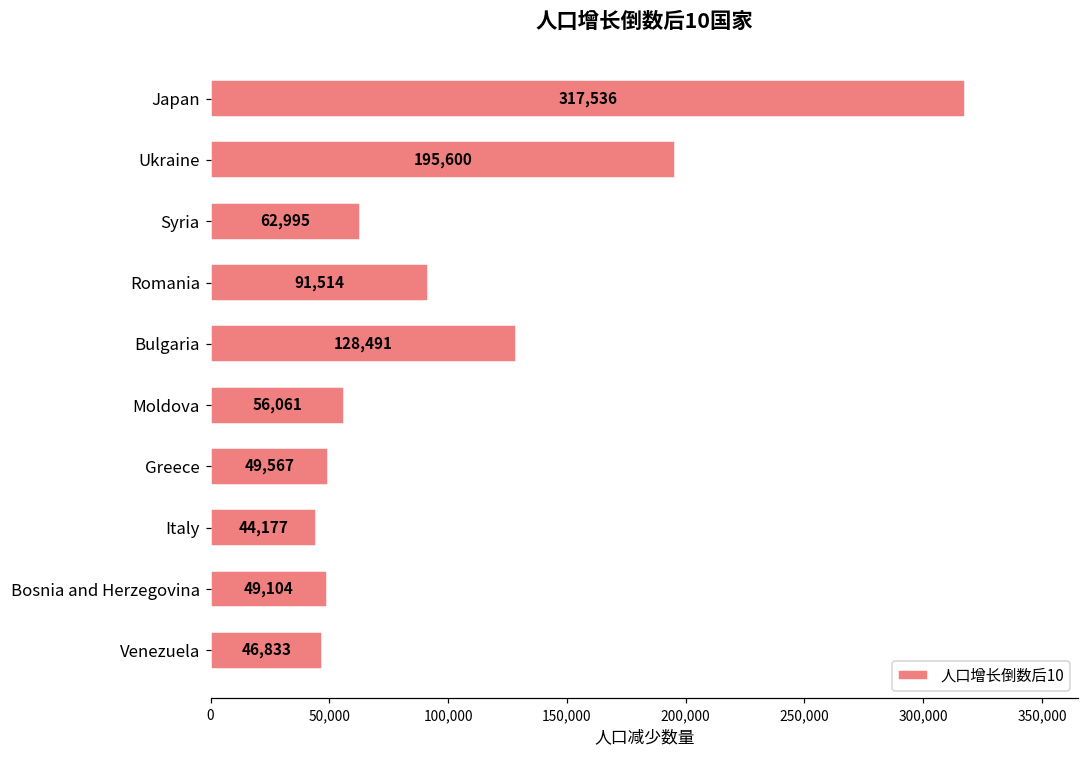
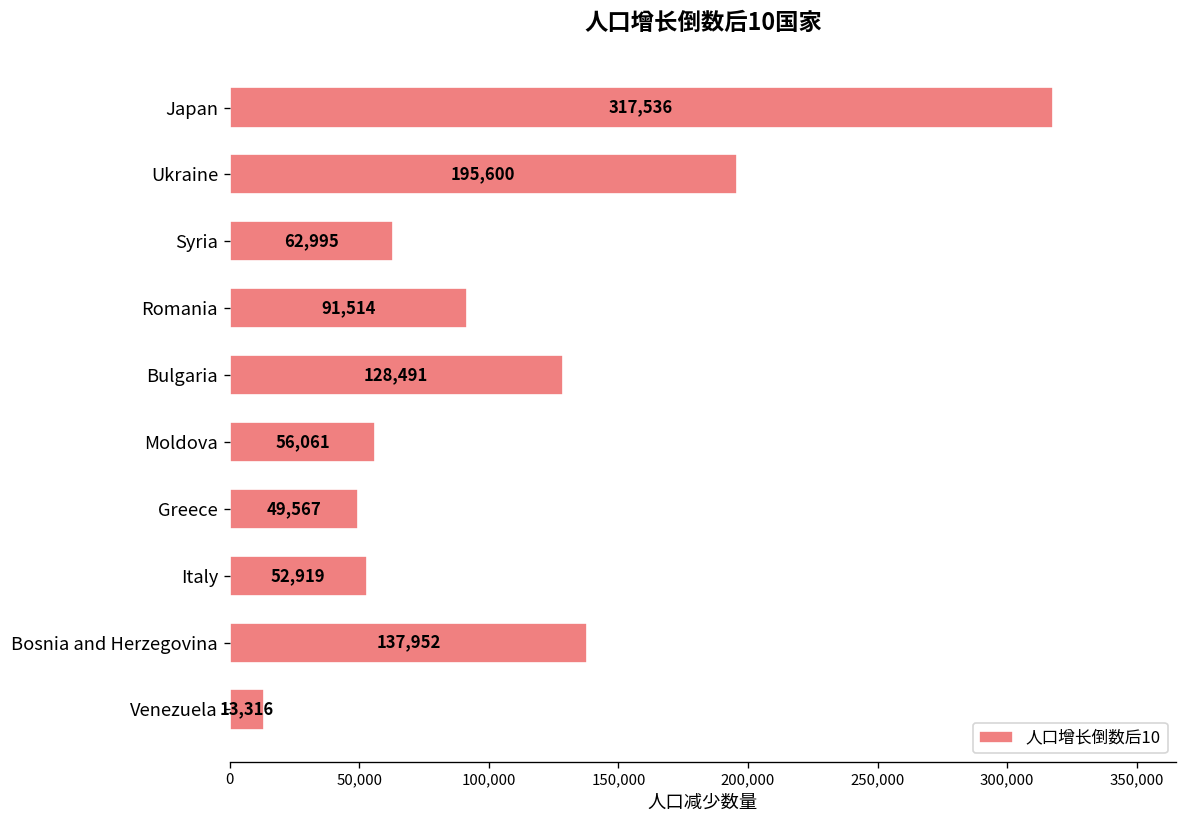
  {
    "Japan": "317,536",
    "Ukraine": "195,600",
    "Syria": "62,995",
    "Romania": "91,514",
    "Bulgaria": "128,491",
    "Moldova": "56,061",
    "Greece": "49,567",
-   "Italy": "44,177",
-   "Bosnia and Herzegovina": "49,104",
-   "Venezuela": "46,833"
+   "Italy": "52,919",
+   "Bosnia and Herzegovina": "137,952",
+   "Venezuela": "13,316"
  }
